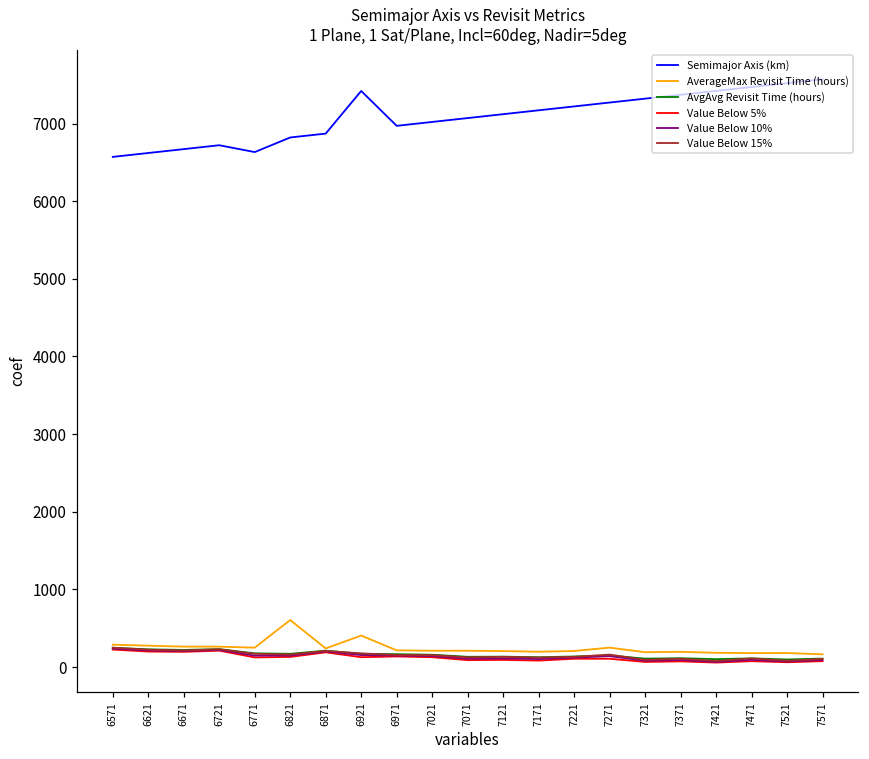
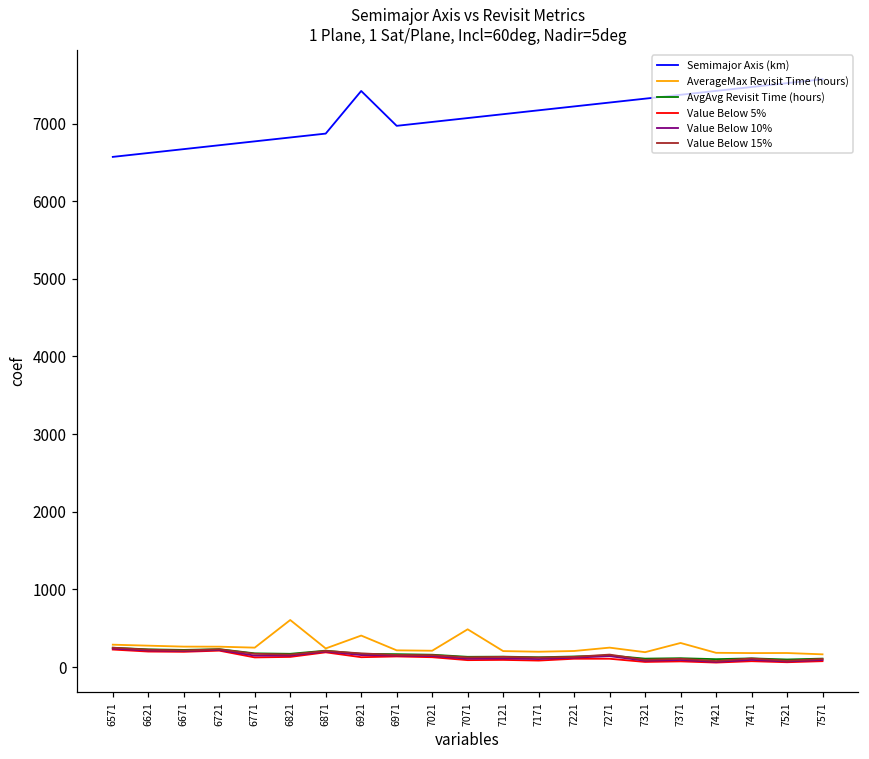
  {
    "Semimajor Axis (km)": {
      "6571": 6600,
      "6621": 6600,
      "6671": 6700,
      "6721": 6700,
-     "6771": 6600,
+     "6771": 6800,
      "6821": 6800,
      "6871": 6900,
      "6921": 7400,
      "6971": 7000,
      "7021": 7000,
      "7071": 7100,
      "7121": 7100,
      "7171": 7200,
      "7221": 7200,
      "7271": 7300,
      "7321": 7300
    },
    "AverageMax Revisit Time (hours)": {
      "6571": 300,
      "6621": 300,
      "6671": 300,
      "6771": 200,
      "6821": 600,
      "6921": 400,
      "6971": 200,
      "7021": 200,
-     "7071": 200,
+     "7071": 500,
      "7121": 200,
      "7171": 200,
      "7221": 200,
      "7271": 200,
      "7321": 200,
-     "7371": 200,
+     "7371": 300,
      "7421": 200,
      "7471": 200,
      "7521": 200,
      "7571": 200
    }
  }
